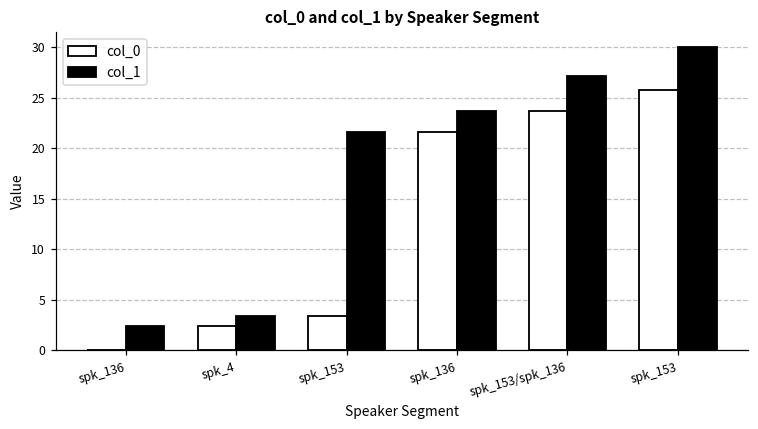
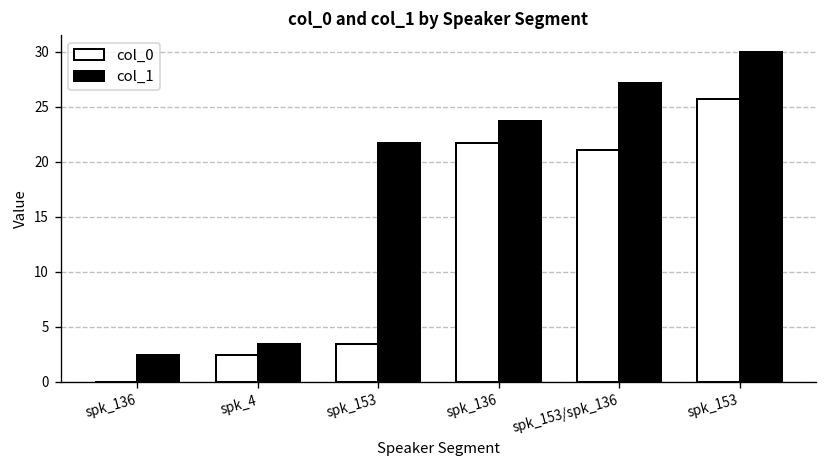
  {
    "col_0": {
      "spk_4": 2,
-     "spk_153/spk_136": 24
+     "spk_153/spk_136": 21
    },
    "col_1": {
      "spk_4": 3,
      "spk_153/spk_136": 27
    }
  }
